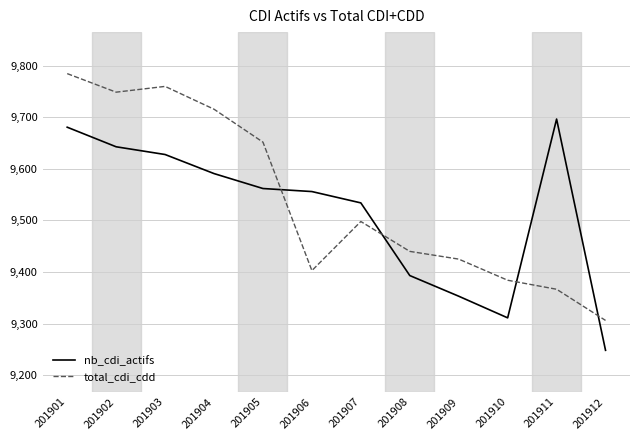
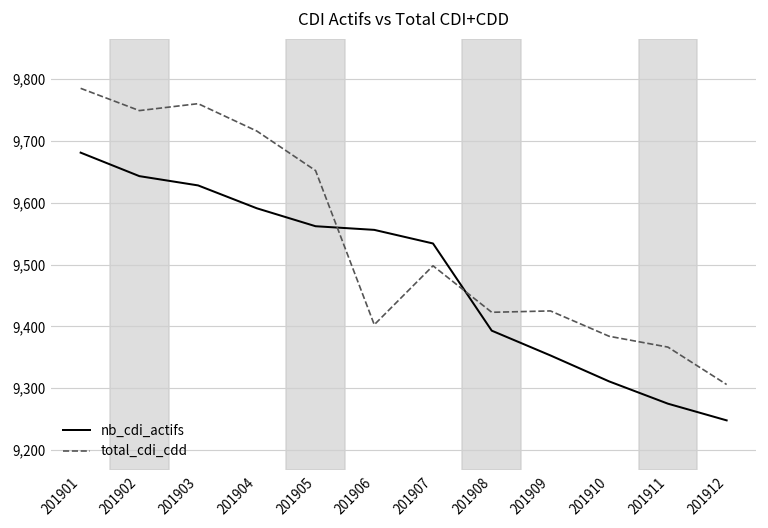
  {
    "nb_cdi_actifs": {
      "201901": "9,680",
      "201902": "9,640",
      "201903": "9,630",
      "201904": "9,590",
      "201905": "9,560",
      "201906": "9,560",
      "201907": "9,530",
      "201908": "9,390",
      "201909": "9,350",
      "201910": "9,310",
-     "201911": "9,700",
+     "201911": "9,280",
      "201912": "9,250"
    },
    "total_cdi_cdd": {
      "201901": "9,790",
      "201902": "9,750",
      "201903": "9,760",
      "201904": "9,720",
      "201905": "9,650",
      "201906": "9,400",
      "201907": "9,500",
-     "201908": "9,440",
+     "201908": "9,420",
      "201909": "9,430",
      "201910": "9,380",
      "201911": "9,370",
      "201912": "9,310"
    }
  }
